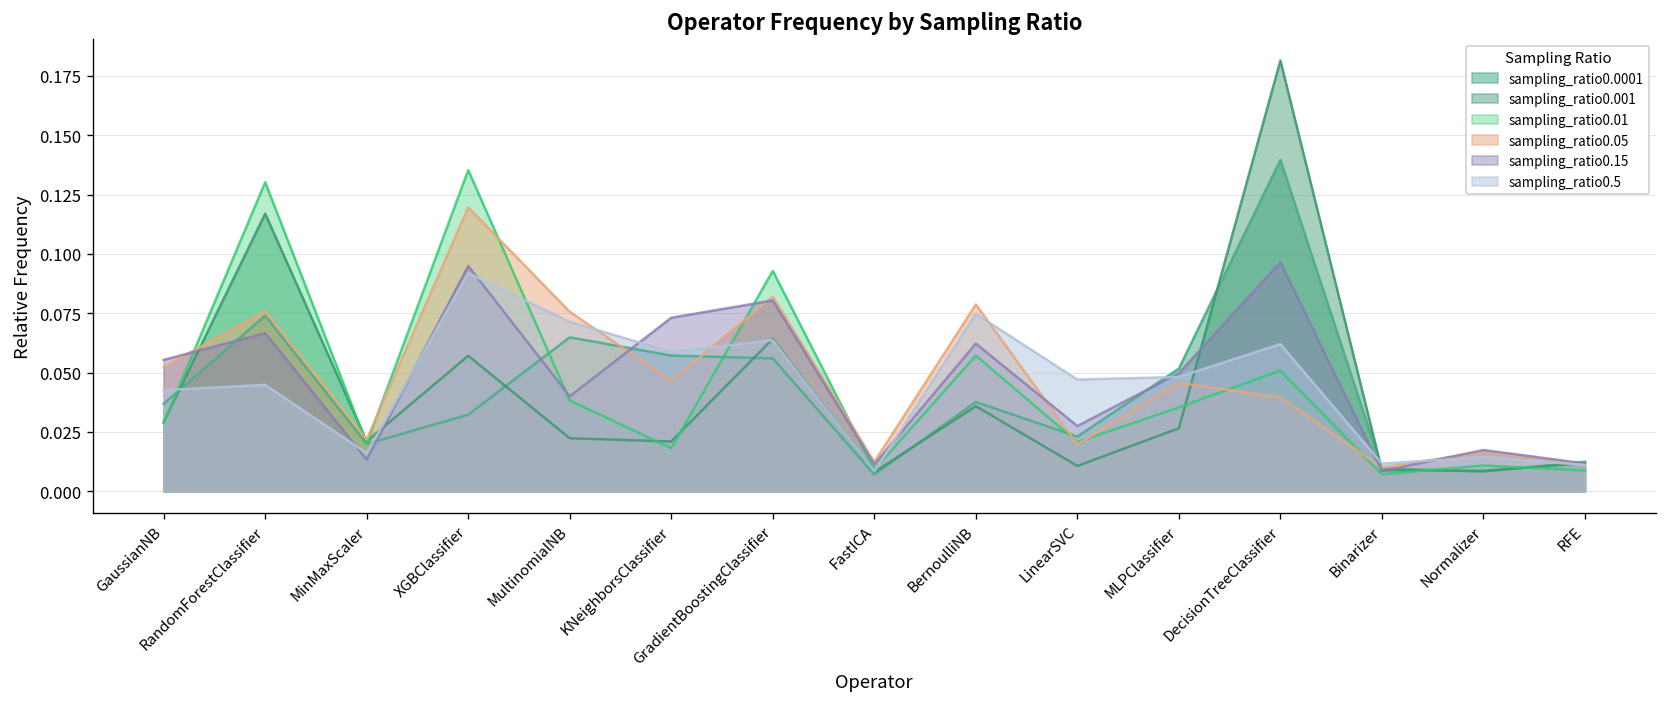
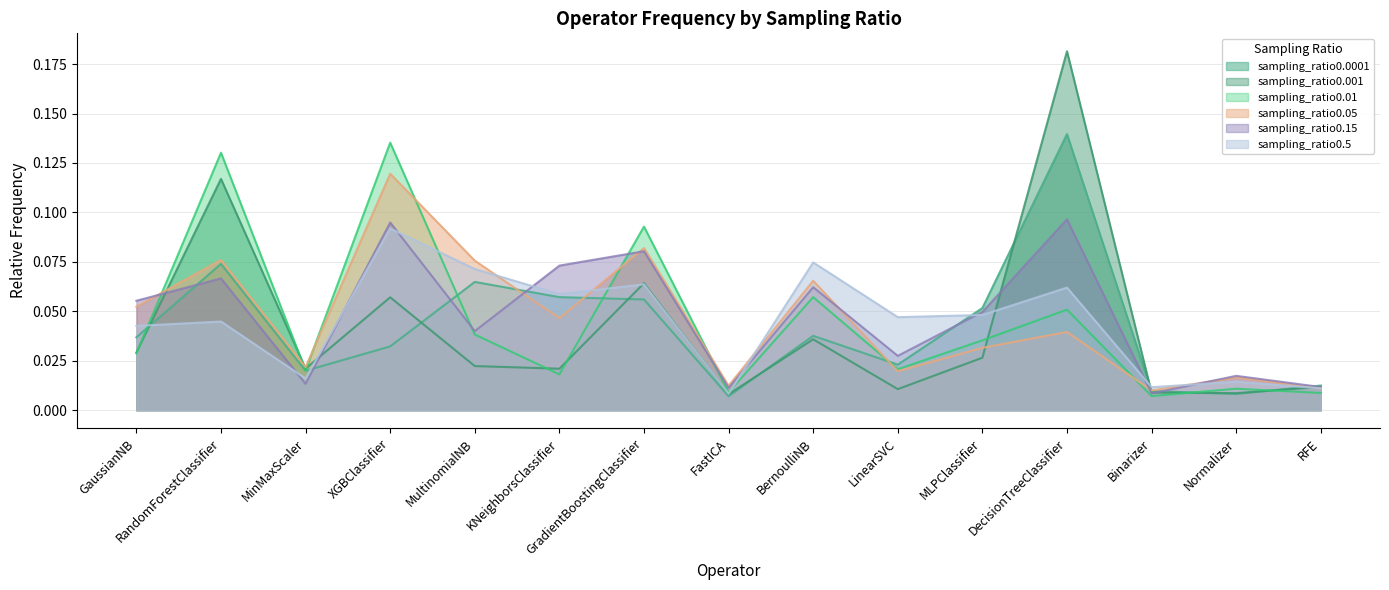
  {
    "sampling_ratio0.05": {
      "GaussianNB": 0.052,
      "RandomForestClassifier": 0.076,
      "XGBClassifier": 0.120,
      "MultinomialNB": 0.076,
      "KNeighborsClassifier": 0.047,
      "GradientBoostingClassifier": 0.082,
-     "BernoulliNB": 0.079,
-     "MLPClassifier": 0.046,
+     "BernoulliNB": 0.065,
+     "MLPClassifier": 0.032,
      "DecisionTreeClassifier": 0.040
    }
  }
